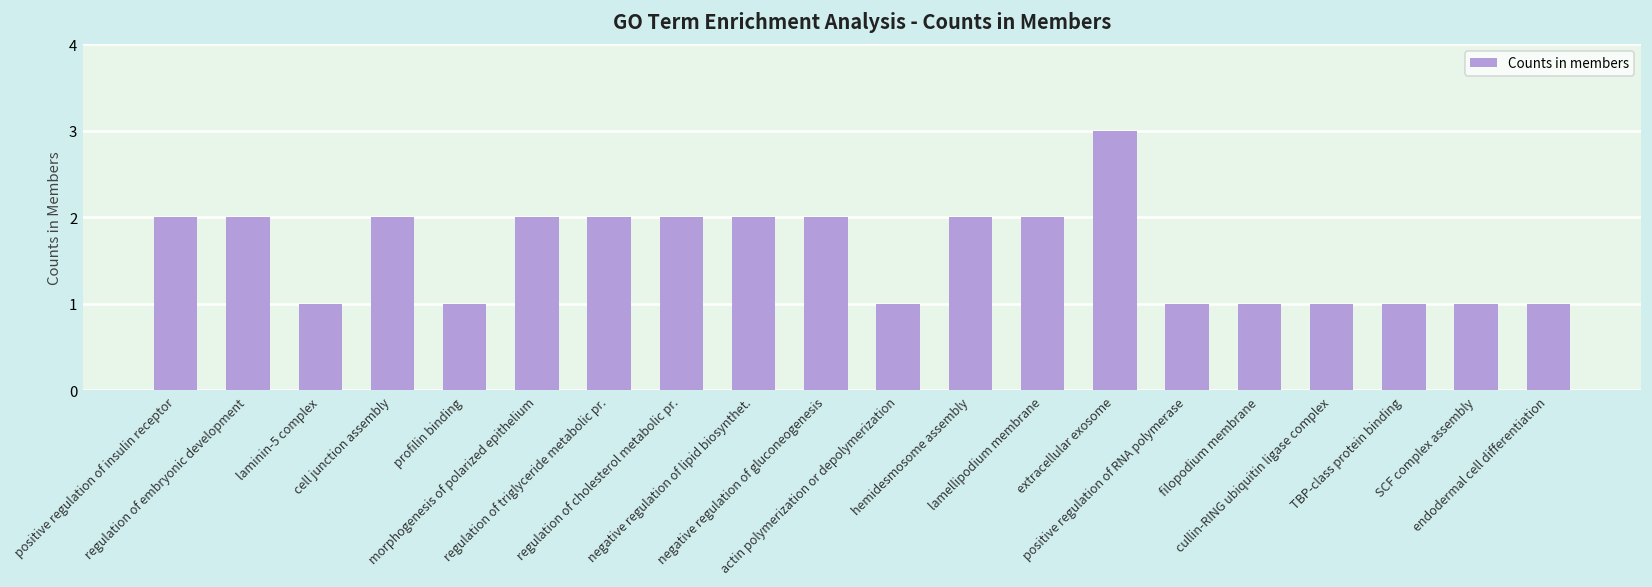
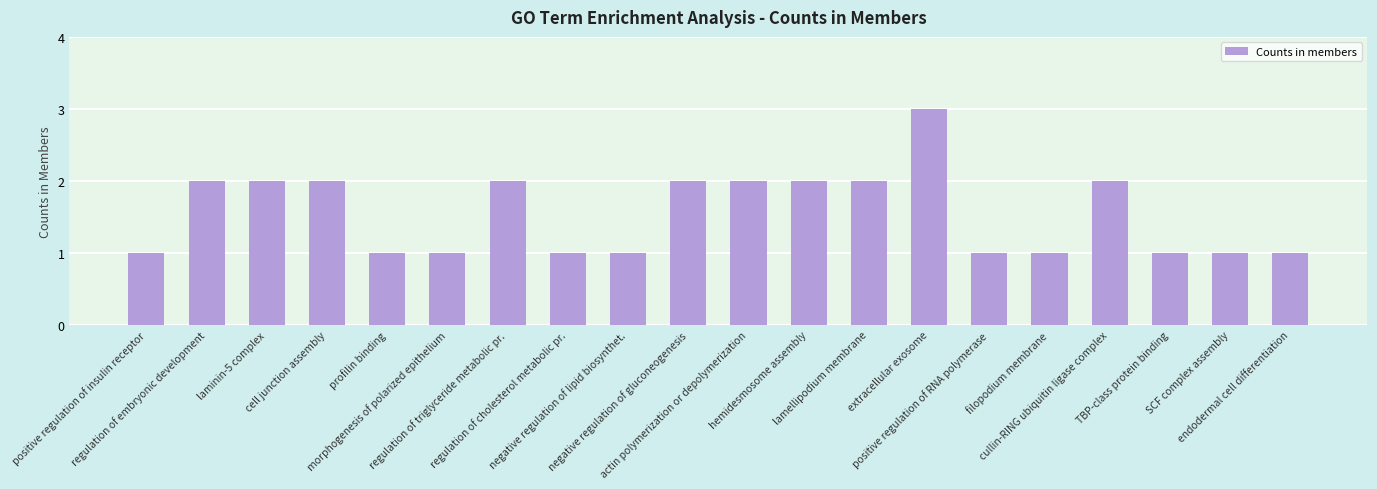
  {
-   "positive regulation of insulin receptor": 2,
+   "positive regulation of insulin receptor": 1,
    "regulation of embryonic development": 2,
-   "laminin-5 complex": 1,
+   "laminin-5 complex": 2,
    "cell junction assembly": 2,
    "profilin binding": 1,
-   "morphogenesis of polarized epithelium": 2,
+   "morphogenesis of polarized epithelium": 1,
    "regulation of triglyceride metabolic pr.": 2,
-   "regulation of cholesterol metabolic pr.": 2,
-   "negative regulation of lipid biosynthet.": 2,
+   "regulation of cholesterol metabolic pr.": 1,
+   "negative regulation of lipid biosynthet.": 1,
    "negative regulation of gluconeogenesis": 2,
-   "actin polymerization or depolymerization": 1,
+   "actin polymerization or depolymerization": 2,
    "hemidesmosome assembly": 2,
    "lamellipodium membrane": 2,
    "extracellular exosome": 3,
    "positive regulation of RNA polymerase": 1,
    "filopodium membrane": 1,
-   "cullin-RING ubiquitin ligase complex": 1,
+   "cullin-RING ubiquitin ligase complex": 2,
    "TBP-class protein binding": 1,
    "SCF complex assembly": 1,
    "endodermal cell differentiation": 1
  }
